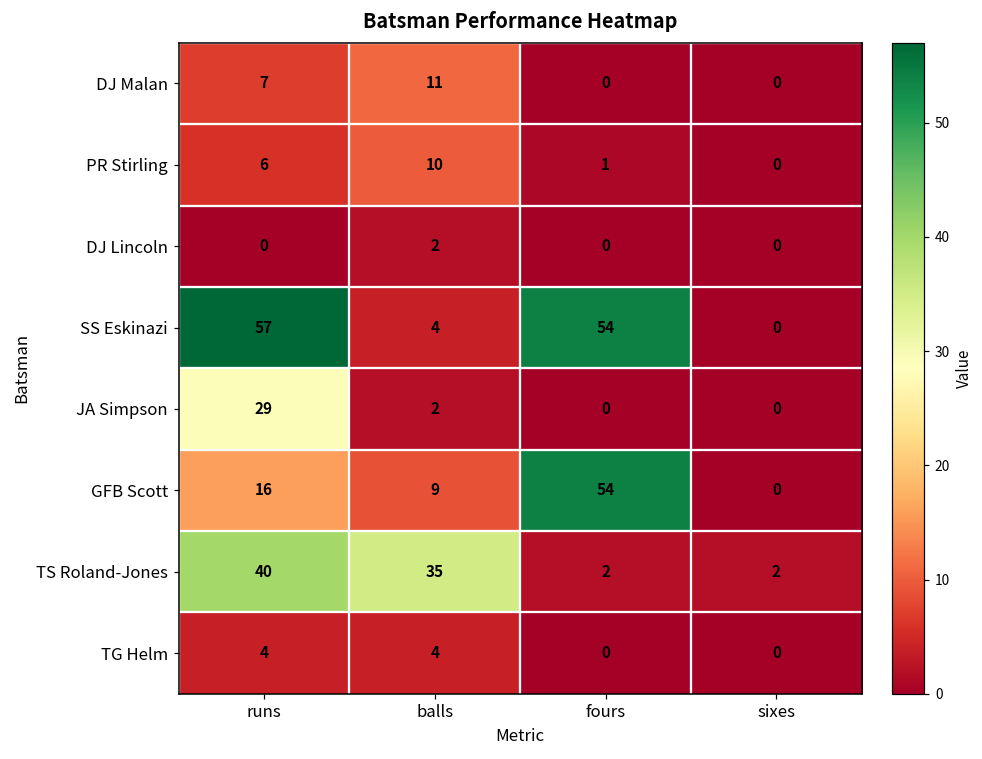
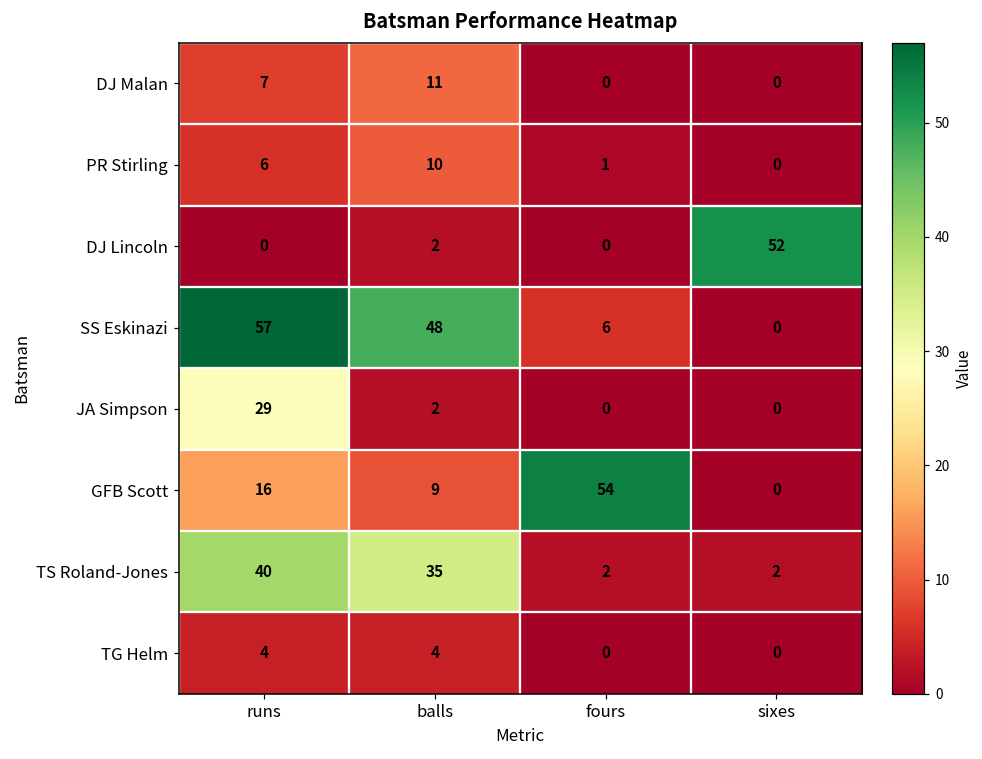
  {
    "DJ Malan": {
      "runs": 7,
      "balls": 11,
      "fours": 0,
      "sixes": 0
    },
    "PR Stirling": {
      "runs": 6,
      "balls": 10,
      "fours": 1,
      "sixes": 0
    },
    "DJ Lincoln": {
      "runs": 0,
      "balls": 2,
      "fours": 0,
-     "sixes": 0
+     "sixes": 52
    },
    "SS Eskinazi": {
      "runs": 57,
-     "balls": 4,
-     "fours": 54,
+     "balls": 48,
+     "fours": 6,
      "sixes": 0
    },
    "JA Simpson": {
      "runs": 29,
      "balls": 2,
      "fours": 0,
      "sixes": 0
    },
    "GFB Scott": {
      "runs": 16,
      "balls": 9,
      "fours": 54,
      "sixes": 0
    },
    "TS Roland-Jones": {
      "runs": 40,
      "balls": 35,
      "fours": 2,
      "sixes": 2
    },
    "TG Helm": {
      "runs": 4,
      "balls": 4,
      "fours": 0,
      "sixes": 0
    }
  }
